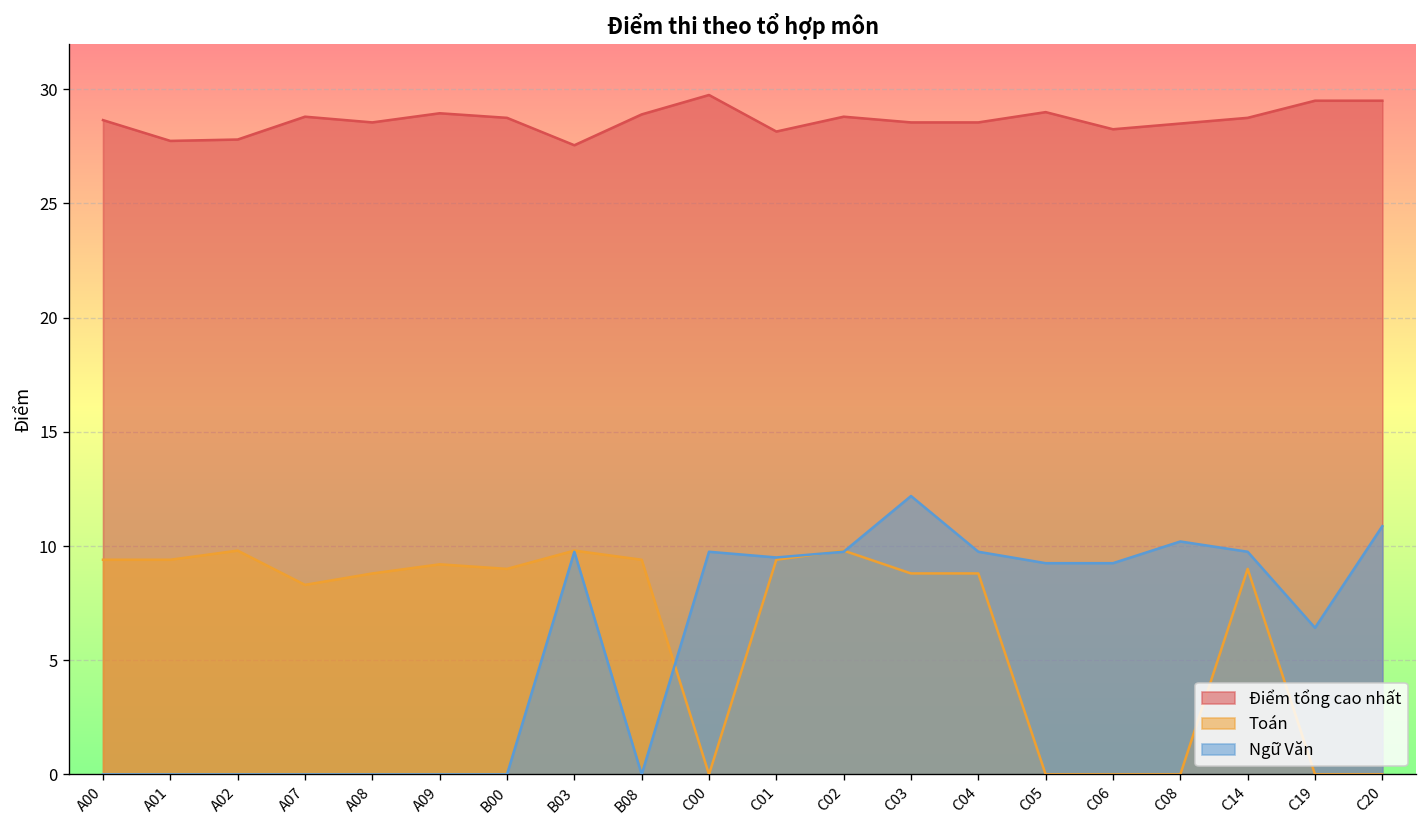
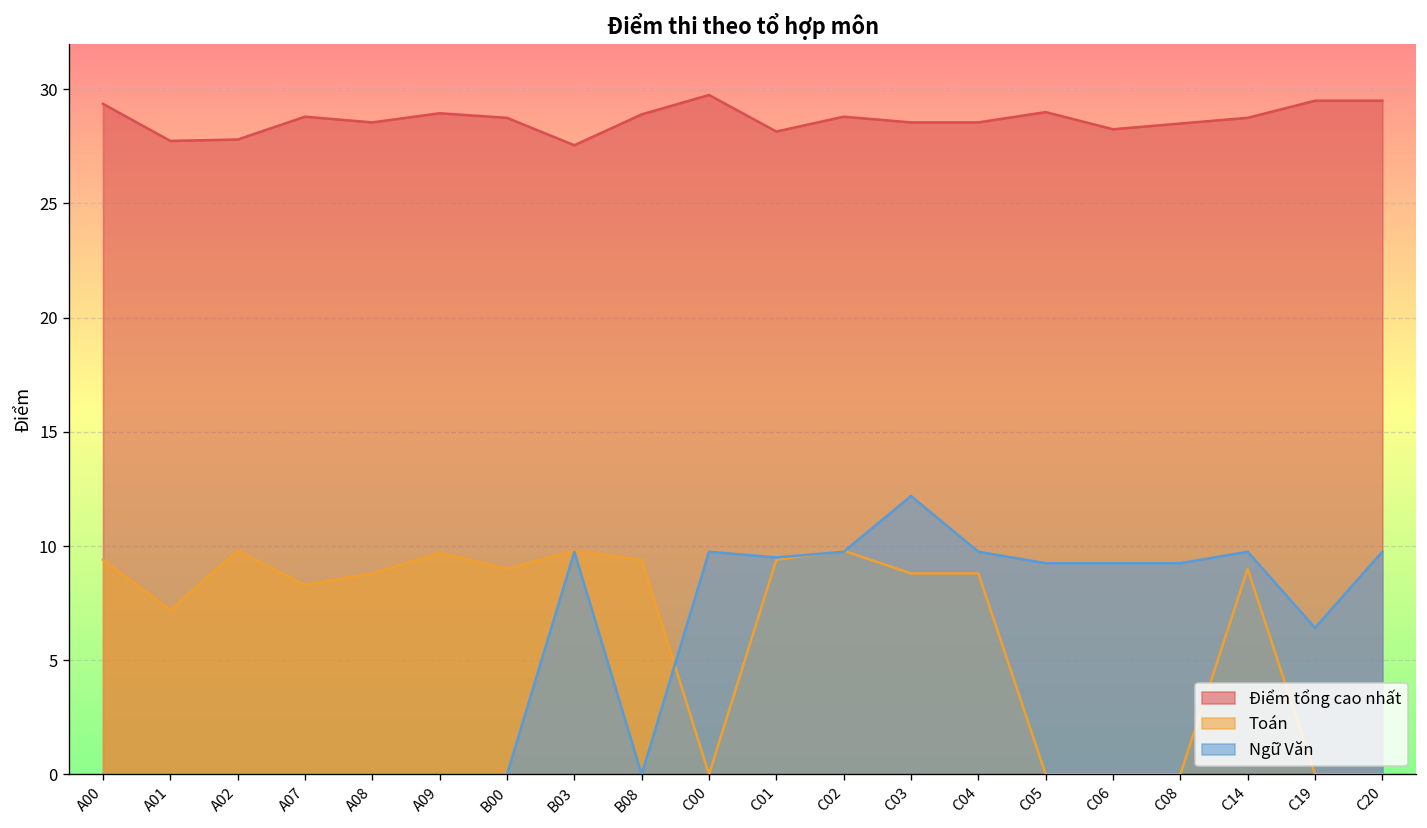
  {
    "Điểm tổng cao nhất": {
-     "A00": 28.7,
+     "A00": 29.4,
      "A01": 27.7,
      "A02": 27.8,
      "A07": 28.8,
      "A08": 28.6,
      "A09": 29.0,
      "B00": 28.8,
      "B03": 27.6,
      "B08": 28.9,
      "C00": 29.8,
      "C01": 28.2,
      "C02": 28.8,
      "C03": 28.6,
      "C04": 28.6,
      "C05": 29.0,
      "C06": 28.3,
      "C08": 28.5,
      "C14": 28.8,
      "C19": 29.5,
      "C20": 29.5
    },
    "Toán": {
      "A00": 9.4,
-     "A01": 9.4,
+     "A01": 7.2,
      "A02": 9.8,
      "A07": 8.3,
      "A08": 8.8,
-     "A09": 9.2,
+     "A09": 9.7,
      "B00": 9.0,
      "B08": 9.4,
      "C00": 0.0,
      "C03": 8.8,
      "C04": 8.8,
      "C05": 0.0,
      "C06": 0.0,
      "C08": 0.0,
      "C14": 9.0,
      "C19": 0.0,
      "C20": 0.0
    },
    "Ngữ Văn": {
      "A00": 0.0,
      "A01": 0.0,
      "A02": 0.0,
      "A07": 0.0,
      "A08": 0.0,
      "A09": 0.0,
      "B00": 0.0,
      "B08": 0.0,
      "C00": 9.8,
      "C03": 12.2,
      "C04": 9.8,
      "C05": 9.3,
      "C06": 9.3,
-     "C08": 10.2,
+     "C08": 9.3,
      "C14": 9.8,
      "C19": 6.4,
-     "C20": 10.9
+     "C20": 9.8
    }
  }
